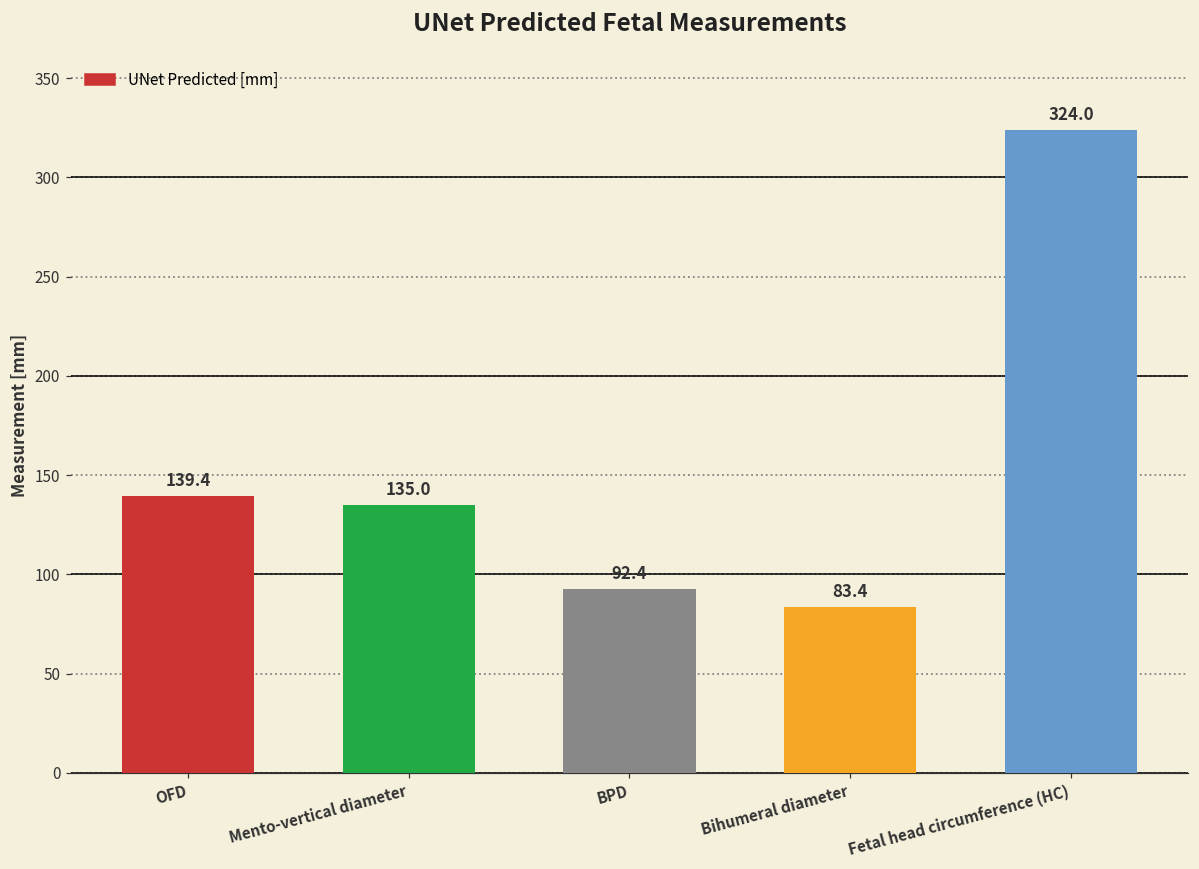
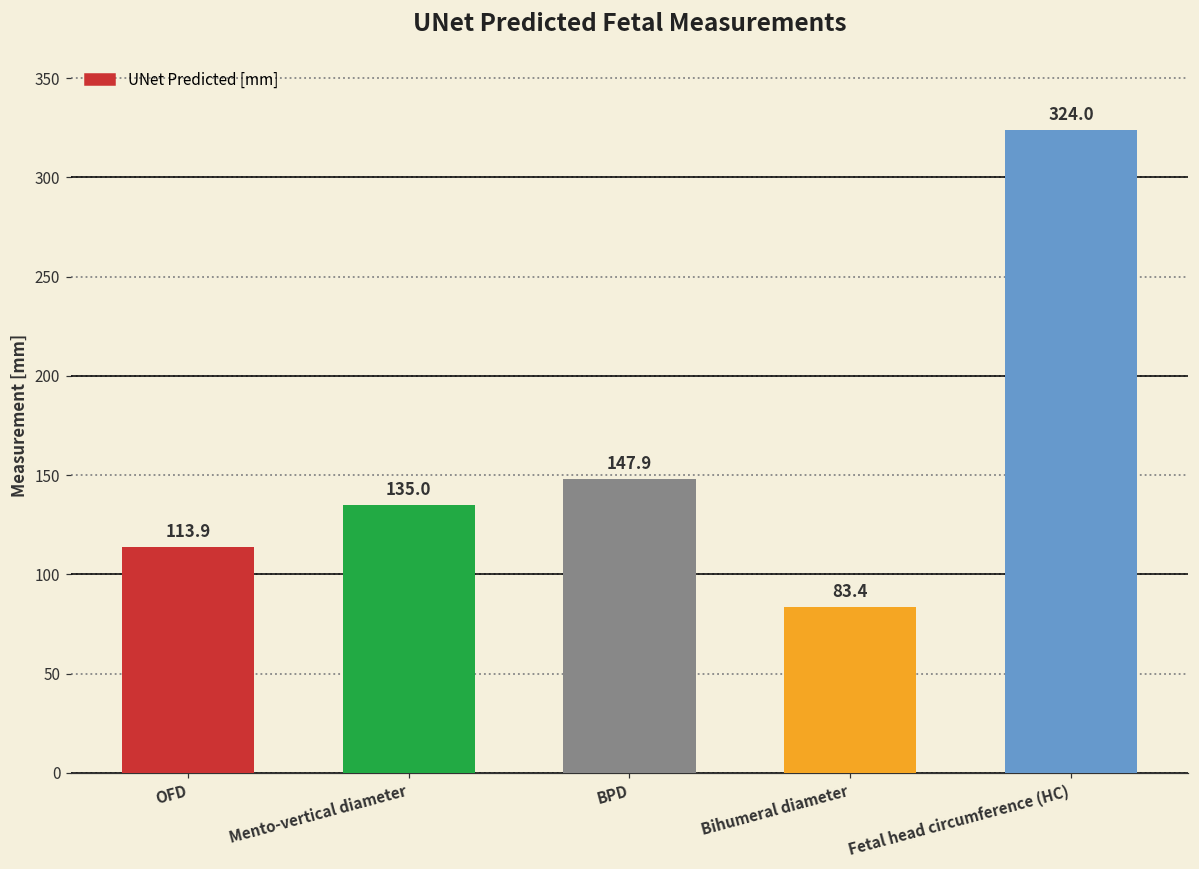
  {
-   "OFD": 139.4,
+   "OFD": 113.9,
    "Mento-vertical diameter": 135.0,
-   "BPD": 92.4,
+   "BPD": 147.9,
    "Bihumeral diameter": 83.4,
    "Fetal head circumference (HC)": 324.0
  }
